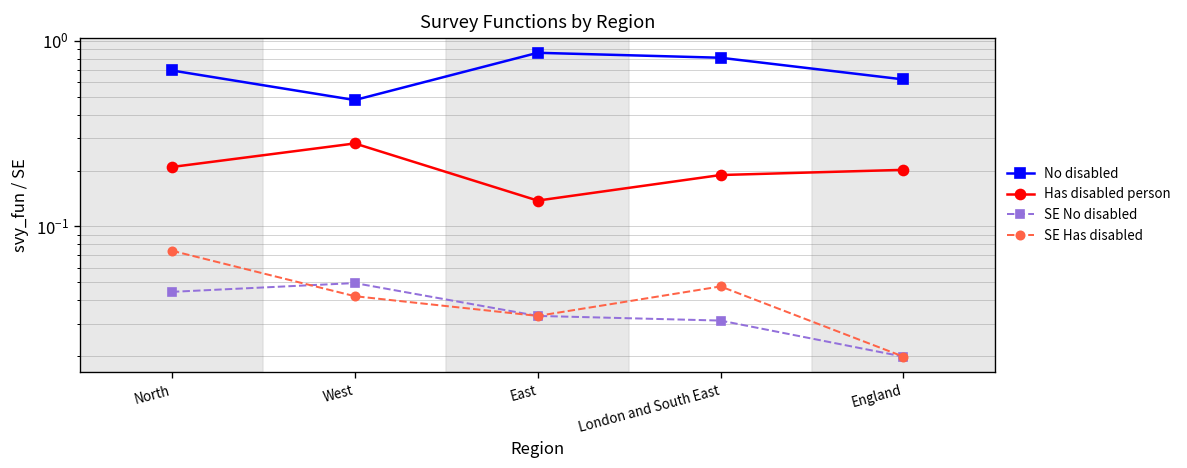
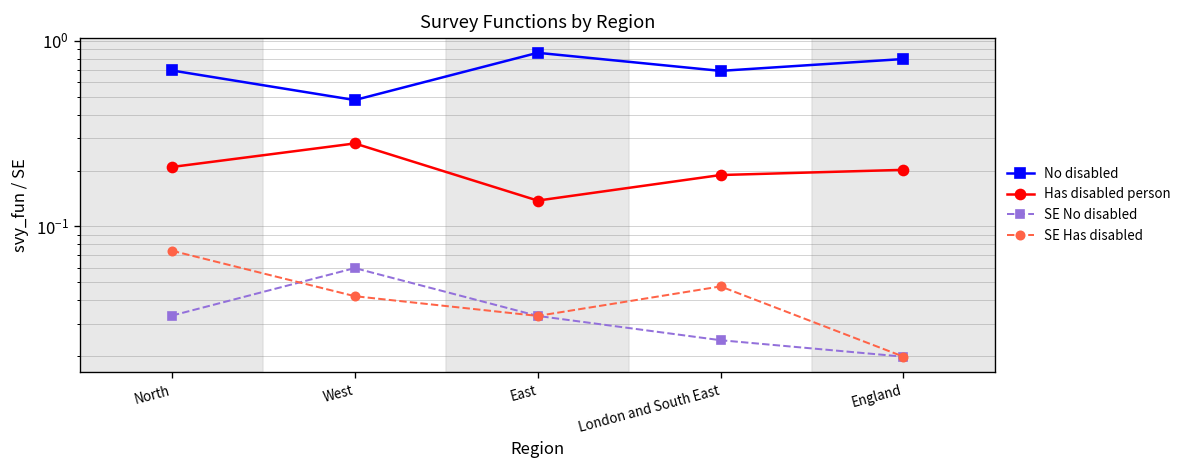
  {
    "No disabled": {
      "North": 0.7,
      "West": 0.48,
      "East": 0.9,
-     "London and South East": 0.8,
-     "England": 0.62
+     "London and South East": 0.7,
+     "England": 0.8
    },
    "Has disabled person": {
      "North": 0.21,
      "West": 0.28,
      "East": 0.14,
      "London and South East": 0.19,
      "England": 0.20
    },
    "SE No disabled": {
-     "North": 0.044,
-     "West": 0.050,
-     "London and South East": 0.031
+     "North": 0.033,
+     "West": 0.060,
+     "London and South East": 0.024
    },
    "SE Has disabled": {
      "North": 0.07,
      "West": 0.042,
      "London and South East": 0.048
    }
  }
